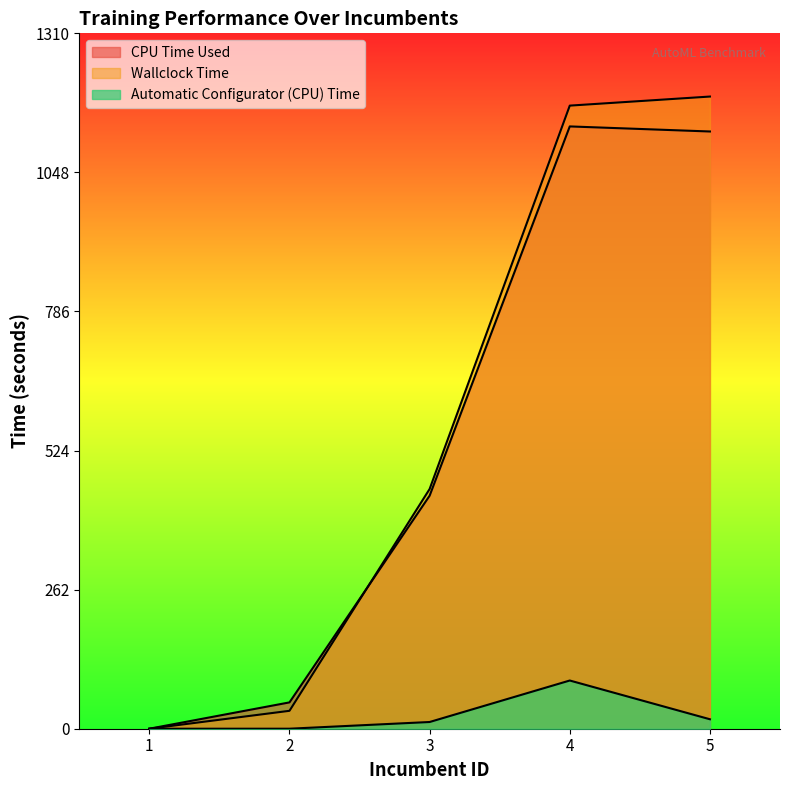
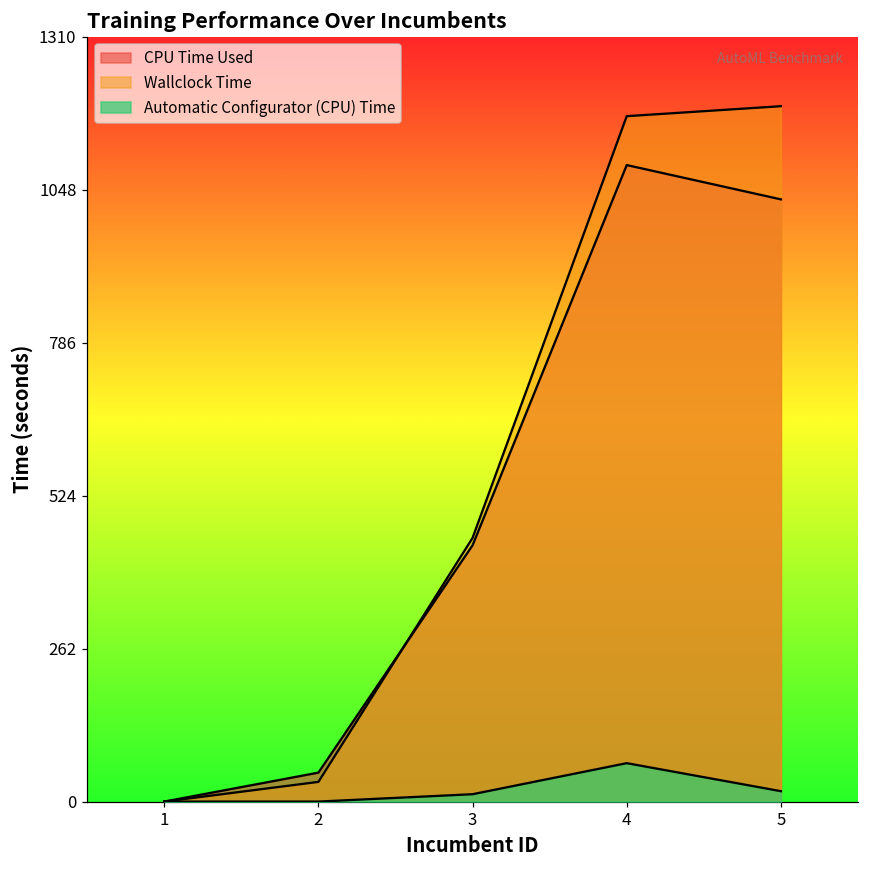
  {
    "CPU Time Used": {
      "2": 50,
      "3": 440,
-     "4": 1140,
-     "5": 1130
+     "4": 1090,
+     "5": 1030
    },
    "Wallclock Time": {
      "2": 30,
      "3": 450,
      "4": 1170,
      "5": 1190
    },
    "Automatic Configurator (CPU) Time": {
      "2": 0,
      "3": 10,
-     "4": 90,
+     "4": 70,
      "5": 20
    }
  }
